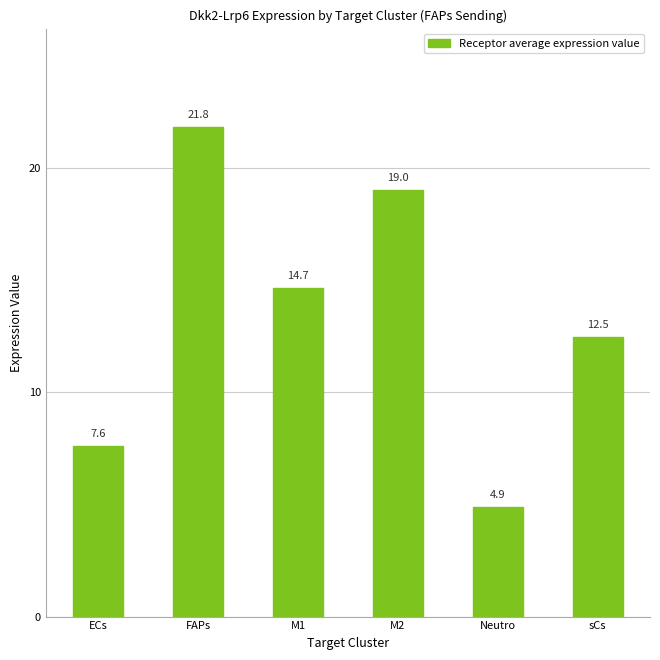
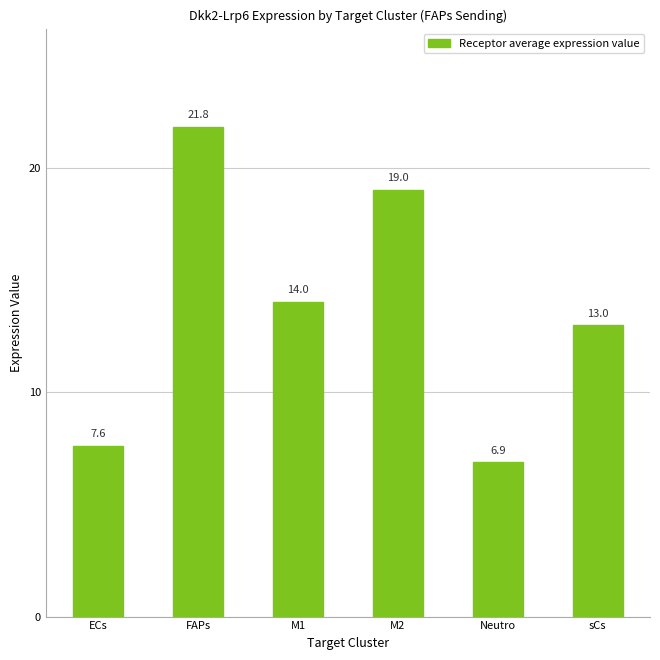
  {
    "ECs": 7.6,
    "FAPs": 21.8,
-   "M1": 14.7,
+   "M1": 14.0,
    "M2": 19.0,
-   "Neutro": 4.9,
-   "sCs": 12.5
+   "Neutro": 6.9,
+   "sCs": 13.0
  }
